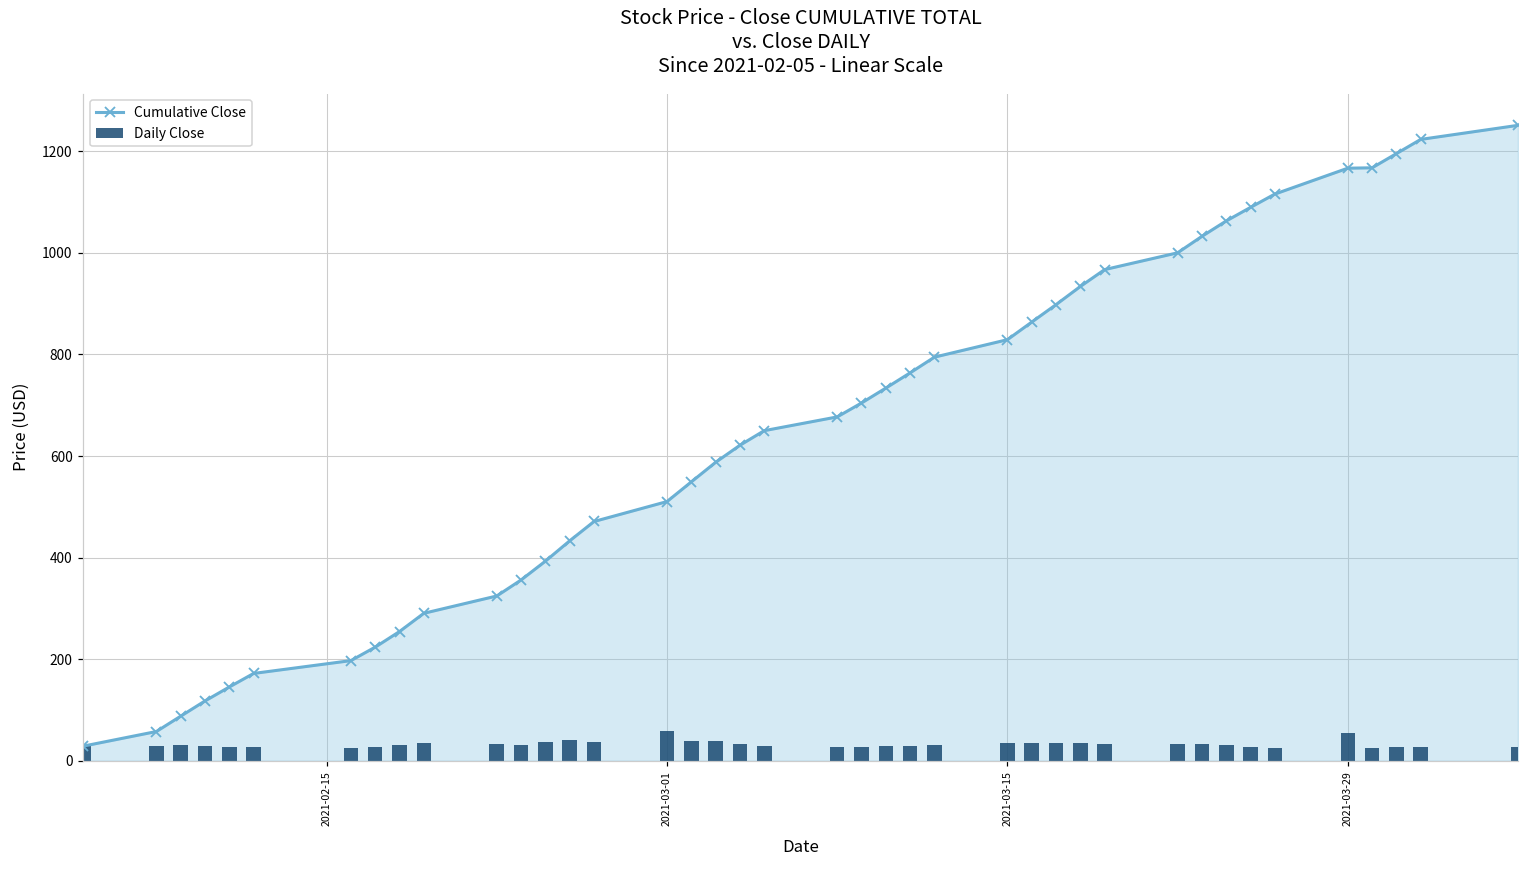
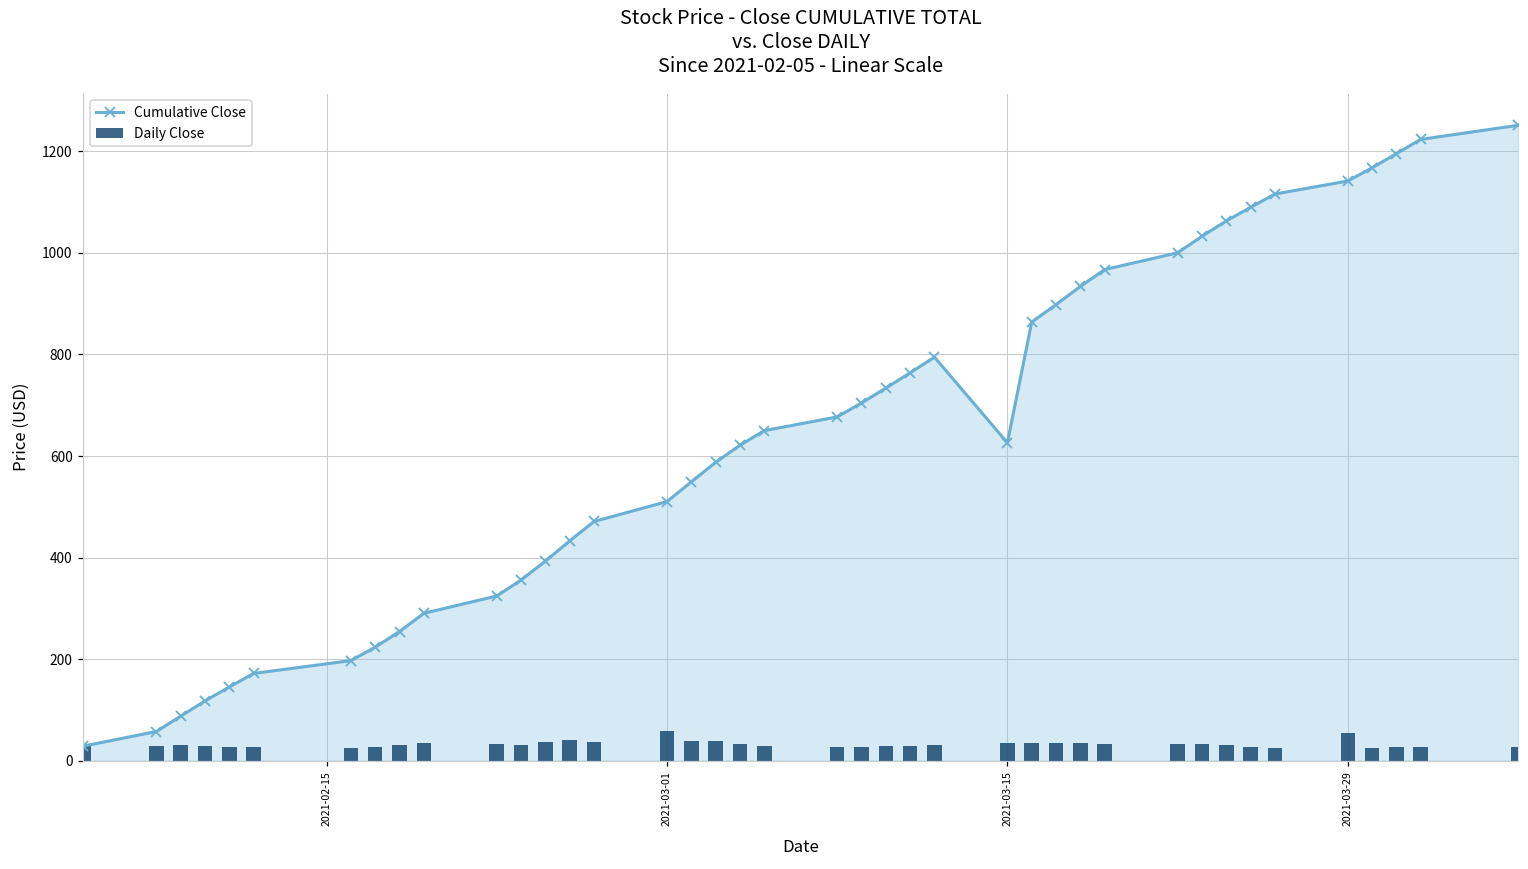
  {
    "Cumulative Close": {
      "2021-03-01": 510,
-     "2021-03-15": 830,
-     "2021-03-29": 1170
+     "2021-03-15": 630,
+     "2021-03-29": 1140
    },
    "Daily Close": {
      "2021-03-01": 60,
      "2021-03-15": 30,
      "2021-03-29": 60
    }
  }
